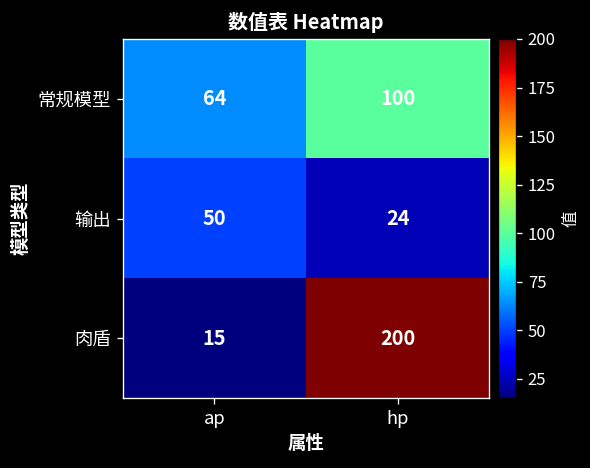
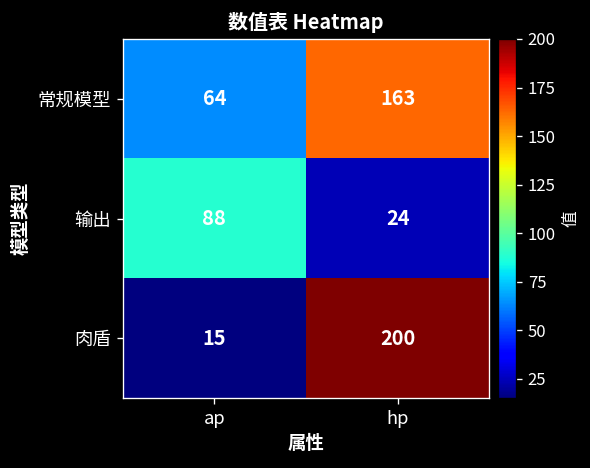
  {
    "常规模型": {
      "ap": 64,
-     "hp": 100
+     "hp": 163
    },
    "输出": {
-     "ap": 50,
+     "ap": 88,
      "hp": 24
    },
    "肉盾": {
      "ap": 15,
      "hp": 200
    }
  }
